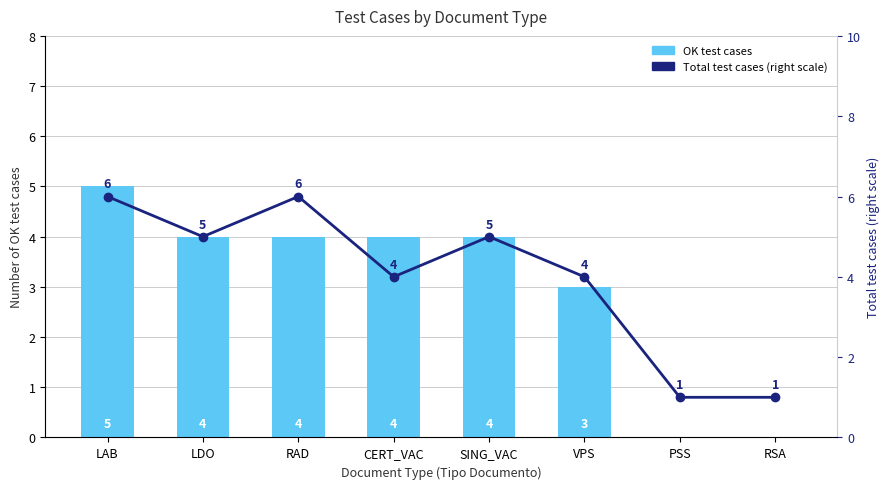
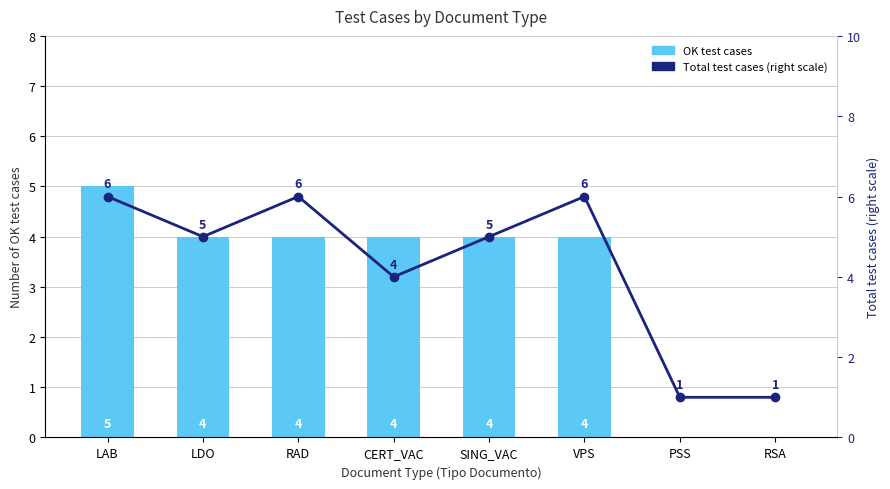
  {
    "OK test cases": {
      "LAB": 5,
      "LDO": 4,
      "RAD": 4,
      "CERT_VAC": 4,
      "SING_VAC": 4,
-     "VPS": 3
+     "VPS": 4
    },
    "Total test cases (right scale)": {
      "LAB": 6,
      "LDO": 5,
      "RAD": 6,
      "SING_VAC": 5,
-     "VPS": 4,
+     "VPS": 6,
      "PSS": 1,
      "RSA": 1
    }
  }
